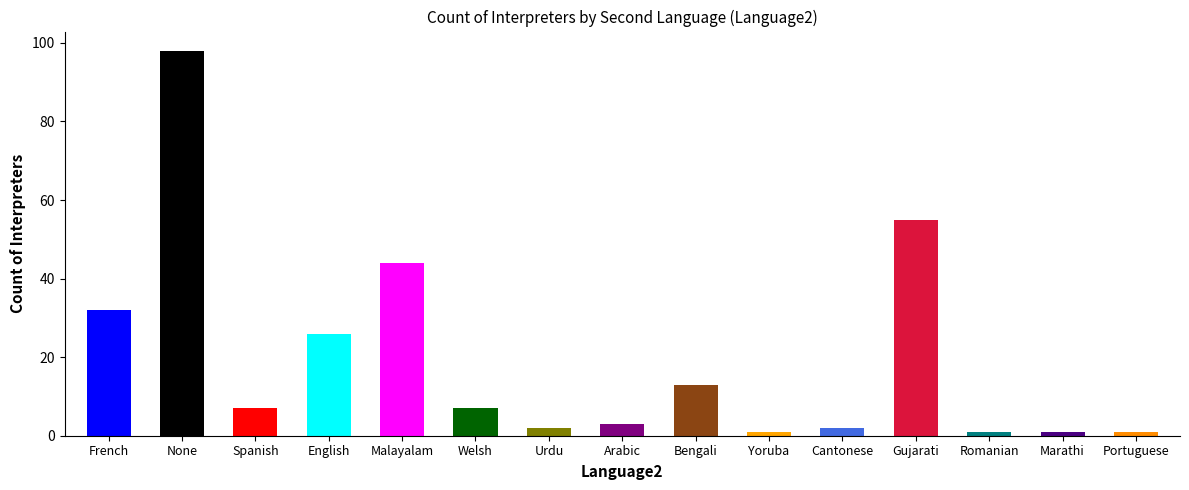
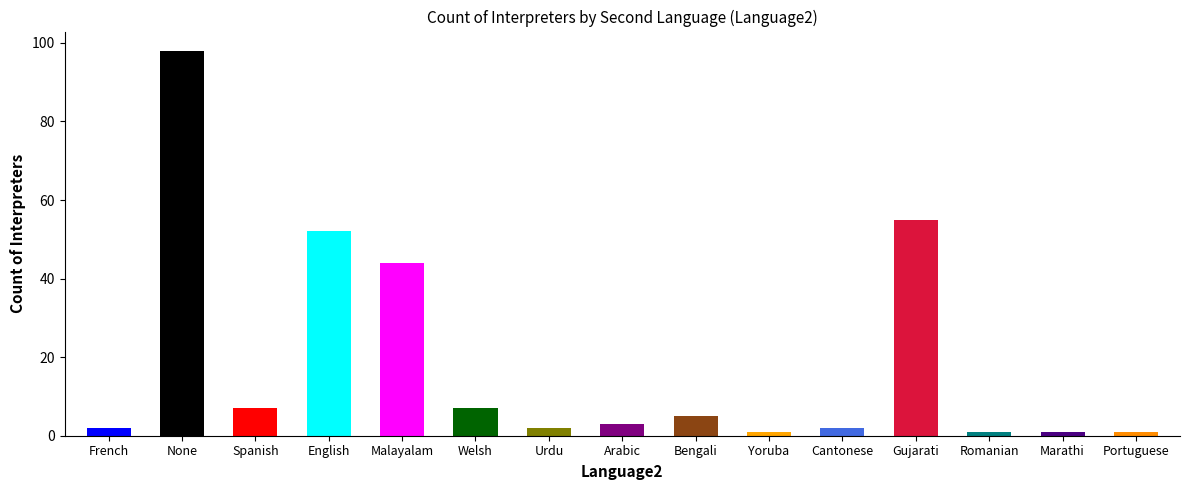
  {
-   "French": 32,
+   "French": 2,
    "None": 98,
    "Spanish": 7,
-   "English": 26,
+   "English": 52,
    "Malayalam": 44,
    "Welsh": 7,
    "Urdu": 2,
    "Arabic": 3,
-   "Bengali": 13,
+   "Bengali": 5,
    "Yoruba": 1,
    "Cantonese": 2,
    "Gujarati": 55,
    "Romanian": 1,
    "Marathi": 1,
    "Portuguese": 1
  }
